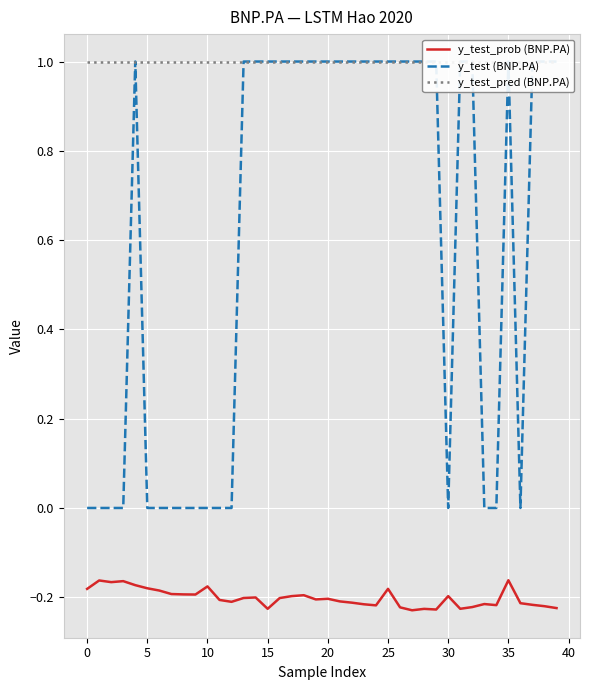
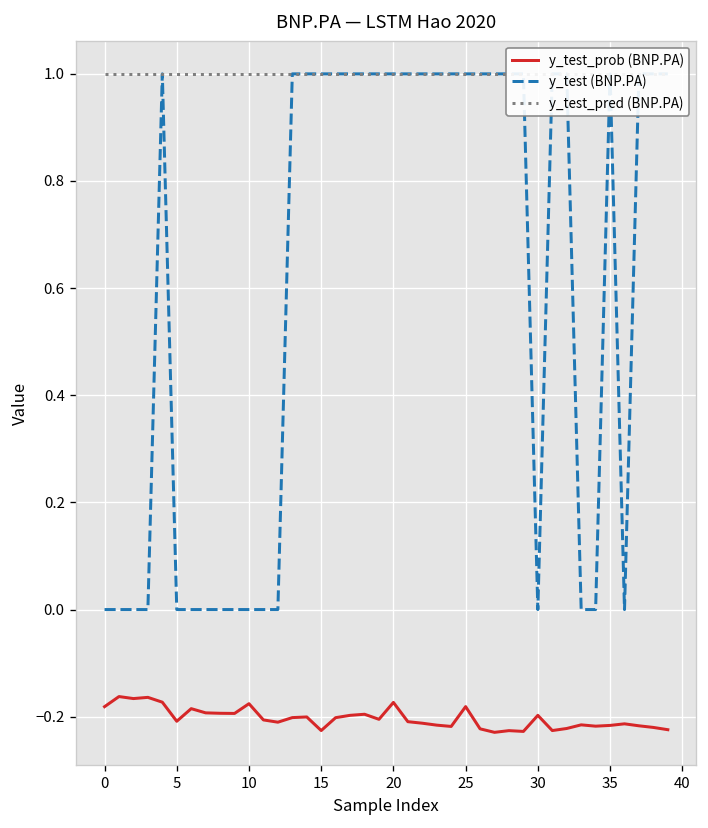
  {
    "y_test_prob (BNP.PA)": {
      "0": -0.18,
-     "5": -0.18,
+     "5": -0.21,
      "10": -0.18,
      "15": -0.23,
-     "20": -0.20,
+     "20": -0.17,
      "25": -0.18,
      "30": -0.20,
-     "35": -0.16
+     "35": -0.22
    },
    "y_test (BNP.PA)": {
      "0": 0.00,
      "5": 0.00,
      "10": 0.00,
      "30": 0.00
    },
    "y_test_pred (BNP.PA)": {
      "0": 1.00,
      "5": 1.00,
      "10": 1.00
    }
  }
